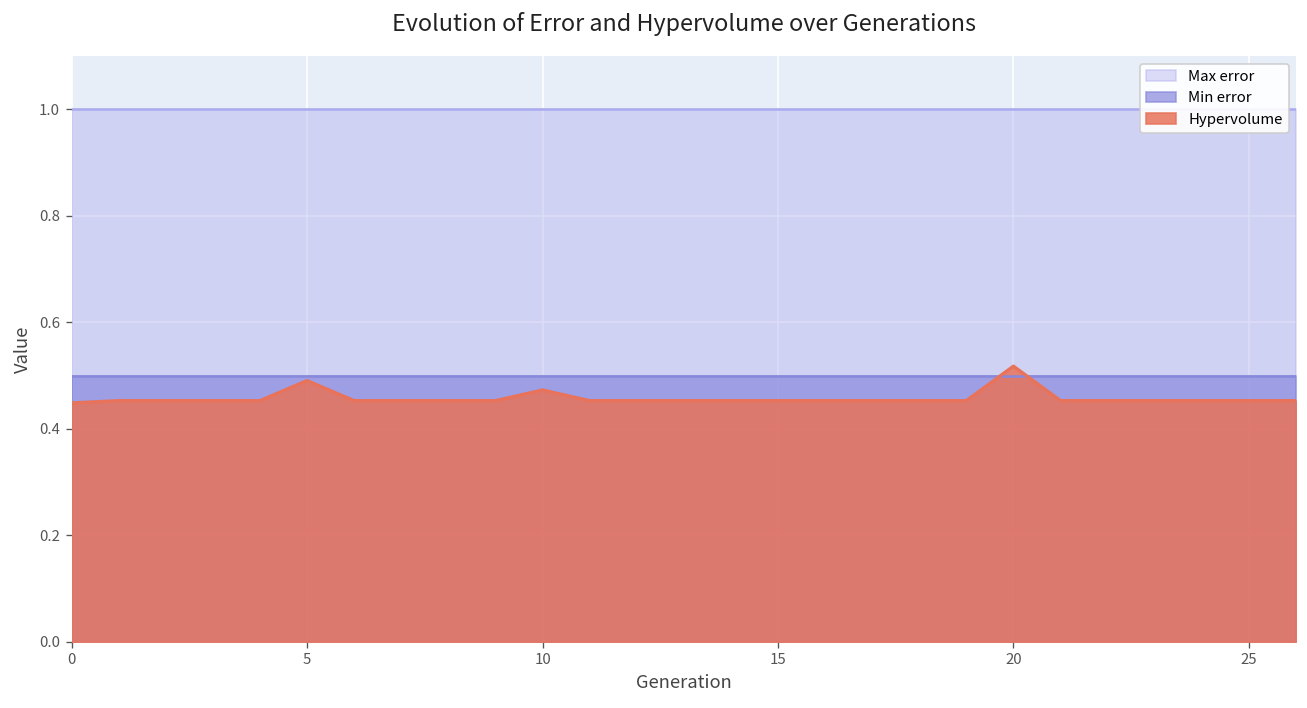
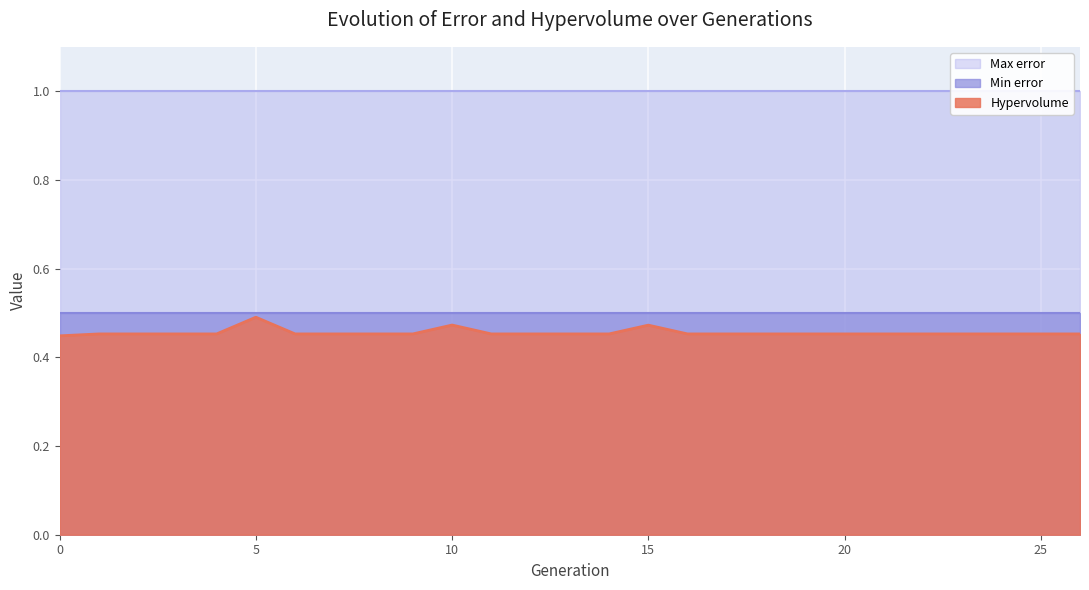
  {
    "Hypervolume": {
      "0": 0.45,
      "5": 0.49,
      "10": 0.47,
-     "15": 0.45,
-     "20": 0.52,
+     "15": 0.47,
+     "20": 0.45,
      "25": 0.45
    }
  }
